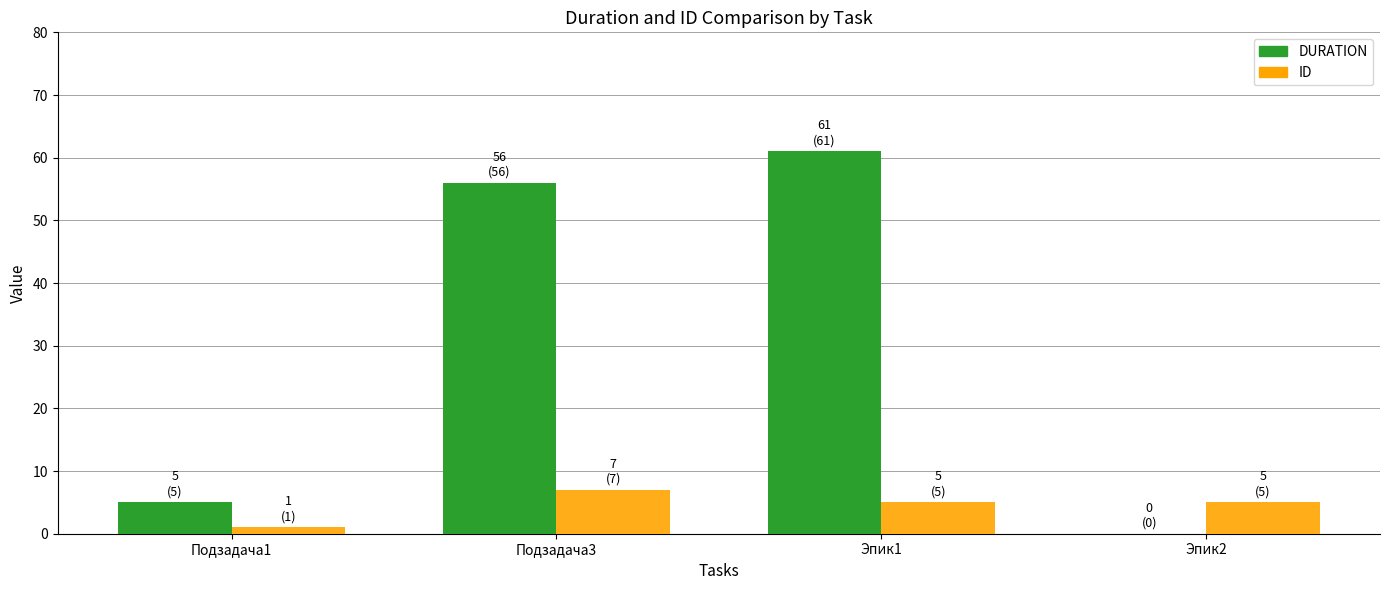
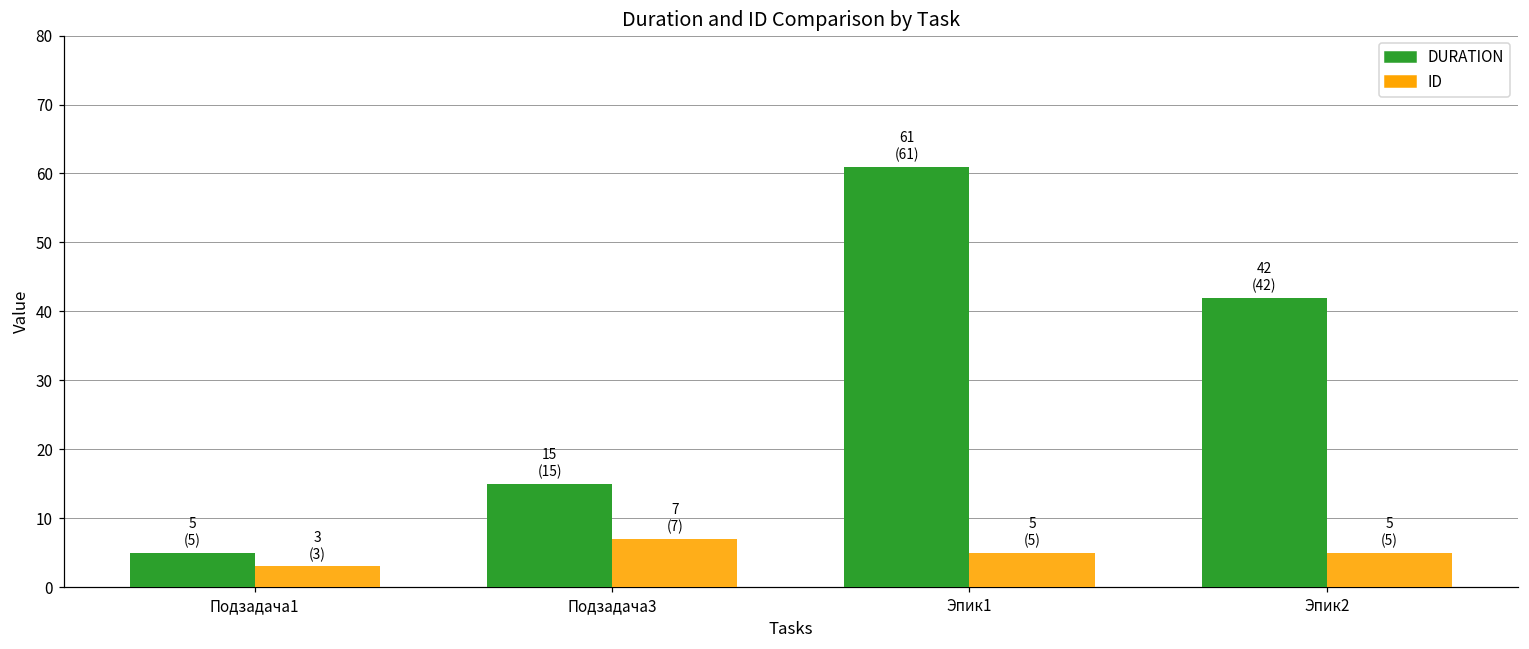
  {
    "DURATION": {
      "Подзадача1": "5",
-     "Подзадача3": "56 (56)",
+     "Подзадача3": "15 (15)",
      "Эпик1": "61",
-     "Эпик2": "0 (0)"
+     "Эпик2": "42 (42)"
    },
    "ID": {
-     "Подзадача1": "1 (1)",
+     "Подзадача1": "3 (3)",
      "Подзадача3": "7",
      "Эпик1": "5",
      "Эпик2": "5"
    }
  }
